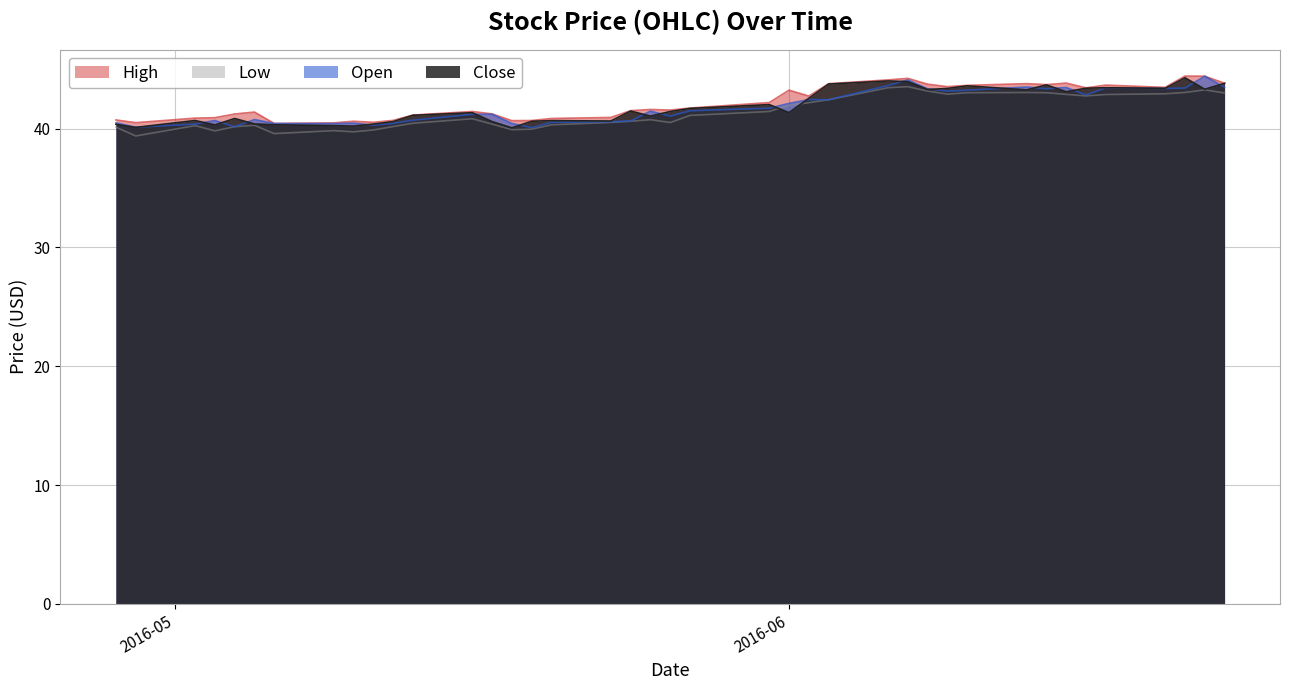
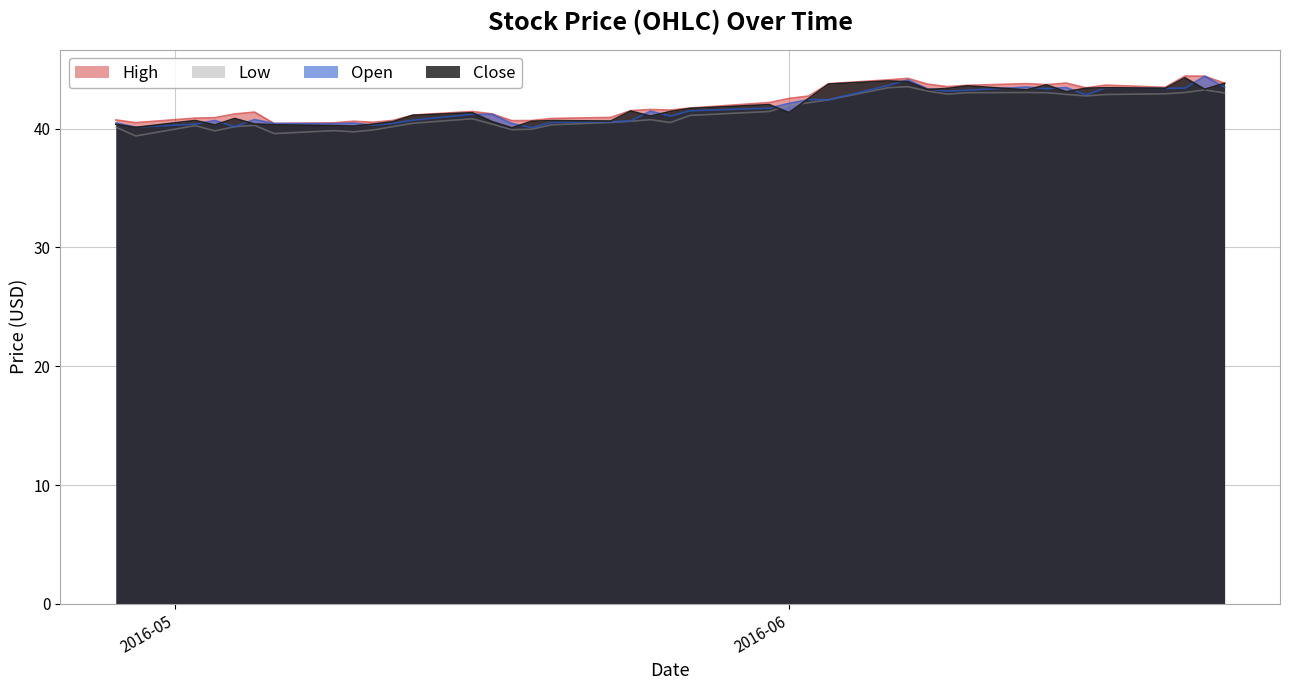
  {
    "High": {
-     "2016-06": 43.2
+     "2016-06": 42.5
    },
    "Close": {
      "2016-06": 41.3
    }
  }
